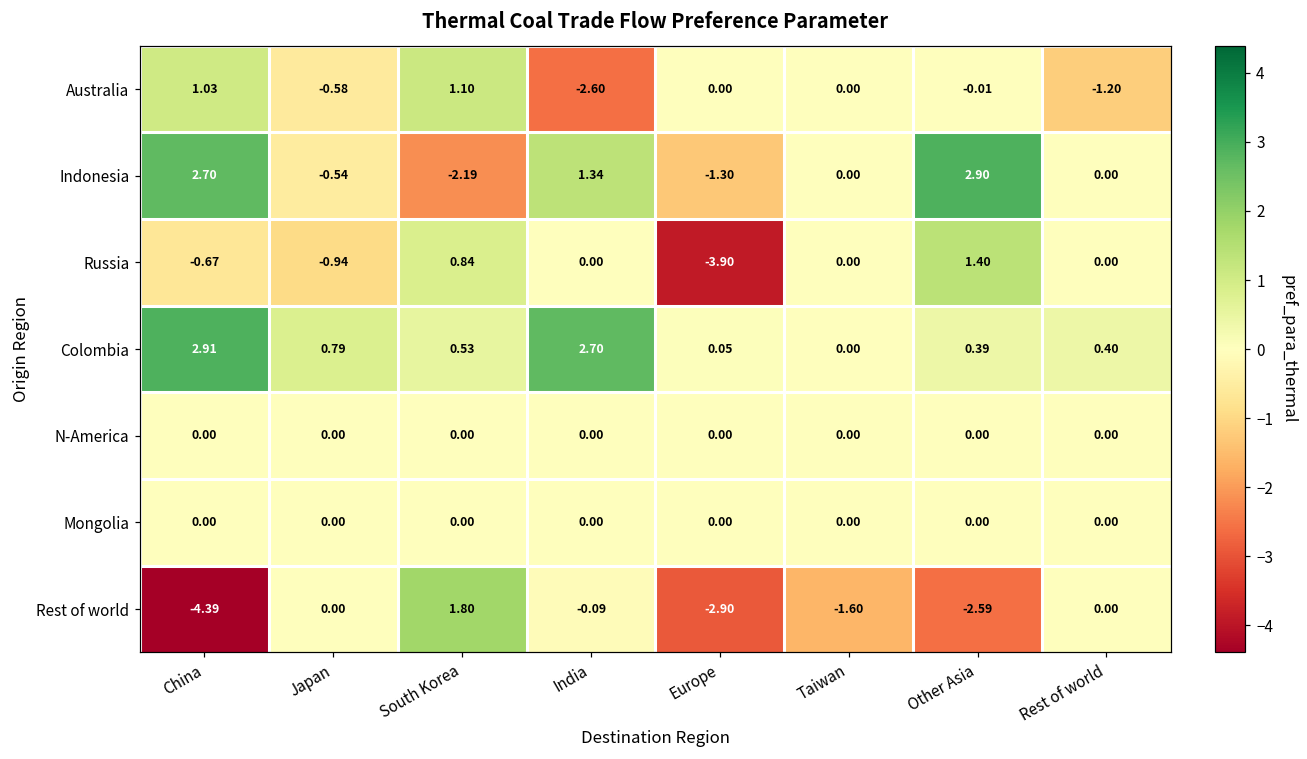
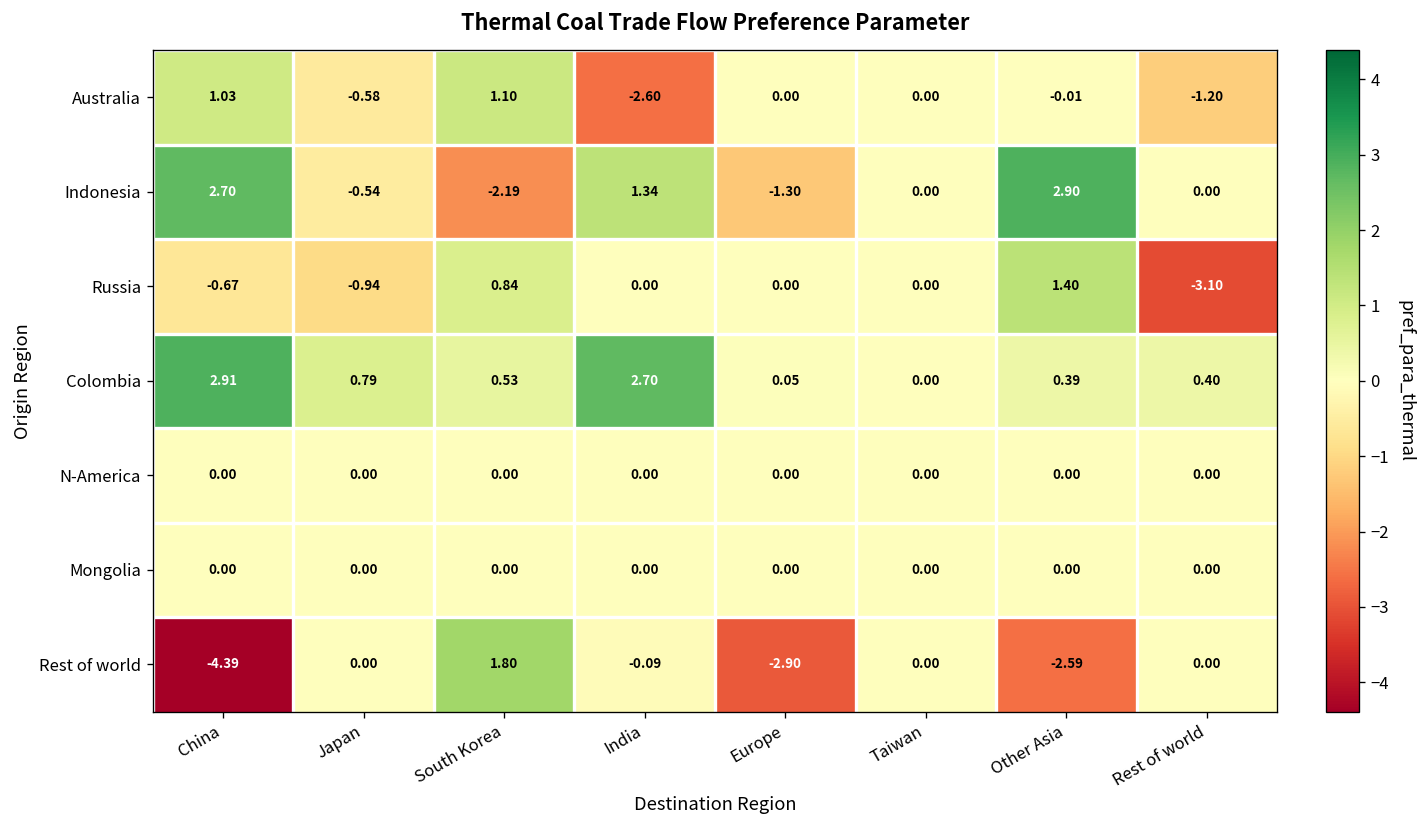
  {
    "Australia": {
      "China": 1.03,
      "Japan": -0.58,
      "South Korea": 1.10,
      "India": -2.60,
      "Europe": 0.00,
      "Taiwan": 0.00,
      "Other Asia": -0.01,
      "Rest of world": -1.20
    },
    "Indonesia": {
      "China": 2.70,
      "Japan": -0.54,
      "South Korea": -2.19,
      "India": 1.34,
      "Europe": -1.30,
      "Taiwan": 0.00,
      "Other Asia": 2.90,
      "Rest of world": 0.00
    },
    "Russia": {
      "China": -0.67,
      "Japan": -0.94,
      "South Korea": 0.84,
      "India": 0.00,
-     "Europe": -3.90,
+     "Europe": 0.00,
      "Taiwan": 0.00,
      "Other Asia": 1.40,
-     "Rest of world": 0.00
+     "Rest of world": -3.10
    },
    "Colombia": {
      "China": 2.91,
      "Japan": 0.79,
      "South Korea": 0.53,
      "India": 2.70,
      "Europe": 0.05,
      "Taiwan": 0.00,
      "Other Asia": 0.39,
      "Rest of world": 0.40
    },
    "N-America": {
      "China": 0.00,
      "Japan": 0.00,
      "South Korea": 0.00,
      "India": 0.00,
      "Europe": 0.00,
      "Taiwan": 0.00,
      "Other Asia": 0.00,
      "Rest of world": 0.00
    },
    "Mongolia": {
      "China": 0.00,
      "Japan": 0.00,
      "South Korea": 0.00,
      "India": 0.00,
      "Europe": 0.00,
      "Taiwan": 0.00,
      "Other Asia": 0.00,
      "Rest of world": 0.00
    },
    "Rest of world": {
      "China": -4.39,
      "Japan": 0.00,
      "South Korea": 1.80,
      "India": -0.09,
      "Europe": -2.90,
-     "Taiwan": -1.60,
+     "Taiwan": 0.00,
      "Other Asia": -2.59,
      "Rest of world": 0.00
    }
  }
